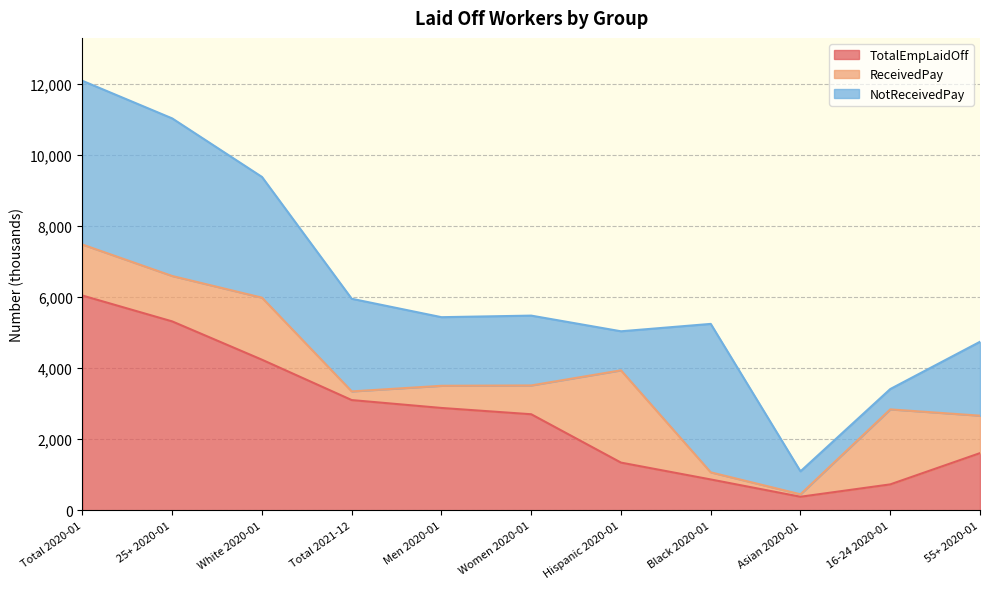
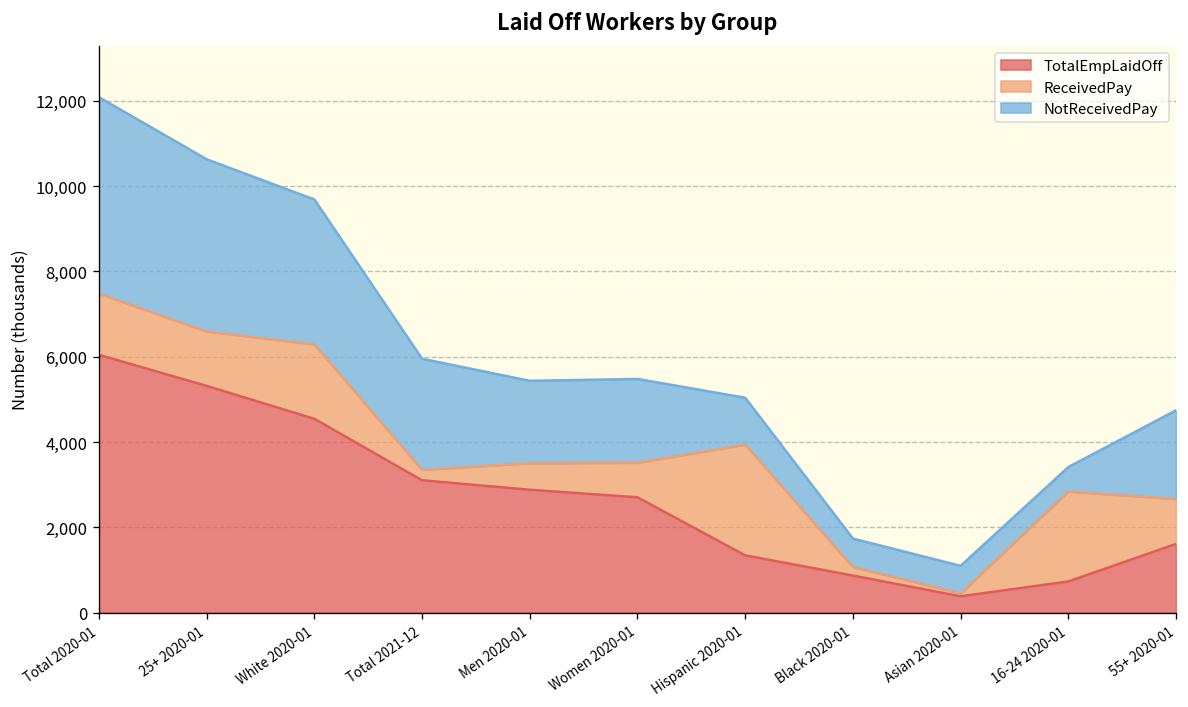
  {
    "TotalEmpLaidOff": {
      "Total 2020-01": "6,000",
      "25+ 2020-01": "5,300",
-     "White 2020-01": "4,200",
+     "White 2020-01": "4,500",
      "Total 2021-12": "3,100",
      "Men 2020-01": "2,900",
      "Women 2020-01": "2,700",
      "Hispanic 2020-01": "1,300",
      "Black 2020-01": "900",
      "16-24 2020-01": "700",
      "55+ 2020-01": "1,600"
    },
    "ReceivedPay": {
      "Total 2020-01": "1,400",
      "25+ 2020-01": "1,300",
      "White 2020-01": "1,700",
      "Total 2021-12": "200",
      "Men 2020-01": "600",
      "Women 2020-01": "800",
      "Hispanic 2020-01": "2,600",
      "Black 2020-01": "200",
      "16-24 2020-01": "2,100",
      "55+ 2020-01": "1,100"
    },
    "NotReceivedPay": {
      "Total 2020-01": "4,600",
-     "25+ 2020-01": "4,400",
+     "25+ 2020-01": "4,000",
      "White 2020-01": "3,400",
      "Total 2021-12": "2,600",
      "Men 2020-01": "1,900",
      "Women 2020-01": "2,000",
      "Hispanic 2020-01": "1,100",
-     "Black 2020-01": "4,200",
+     "Black 2020-01": "700",
      "Asian 2020-01": "600",
      "16-24 2020-01": "600",
      "55+ 2020-01": "2,100"
    }
  }
